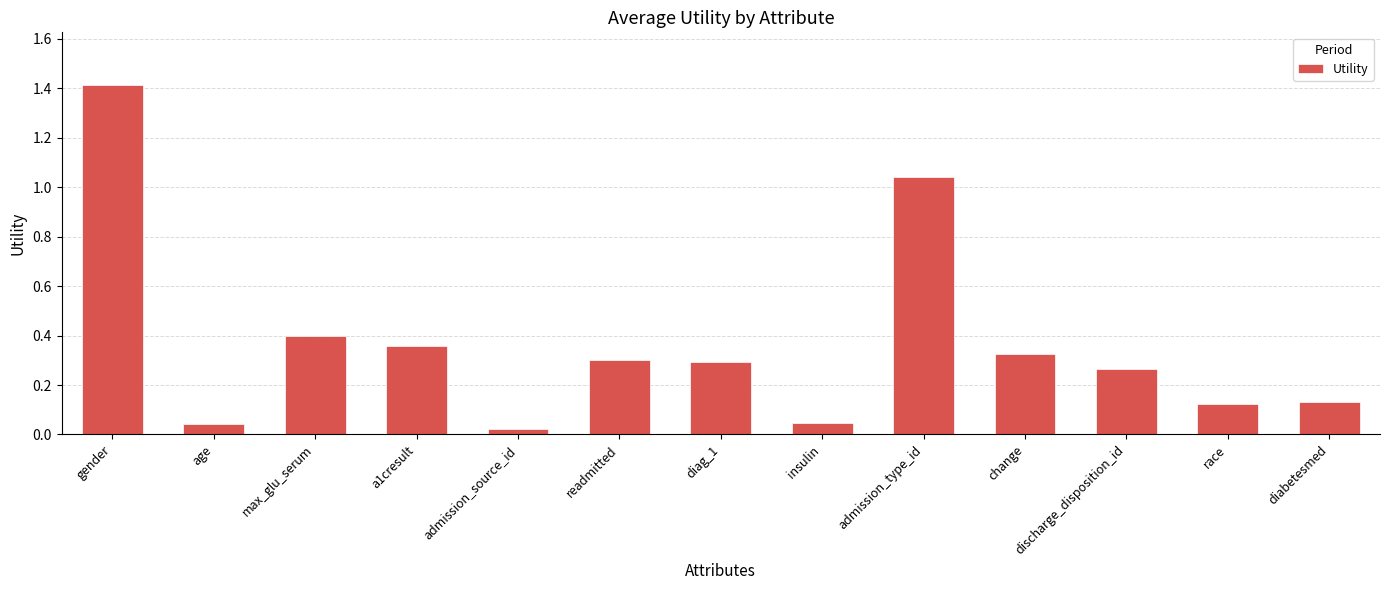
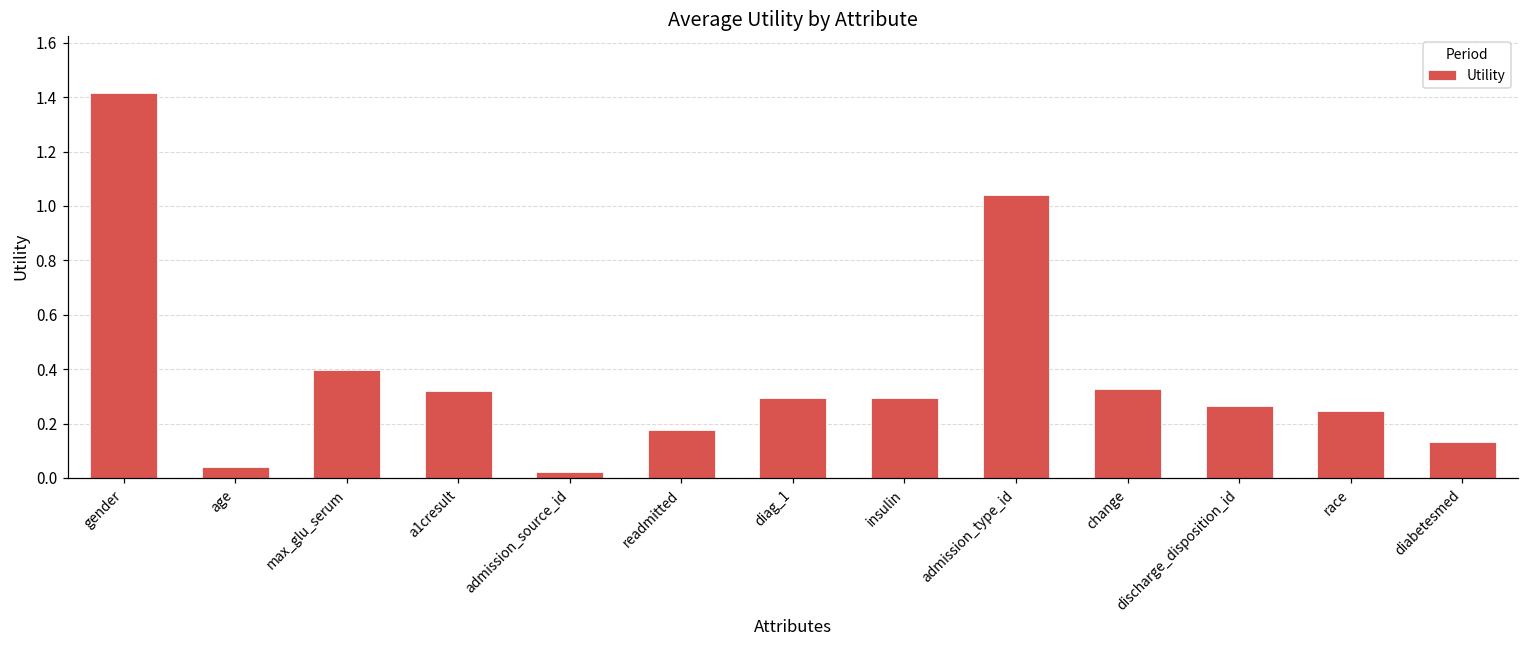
  {
    "gender": 1.41,
    "age": 0.04,
    "max_glu_serum": 0.40,
-   "a1cresult": 0.36,
+   "a1cresult": 0.32,
    "admission_source_id": 0.02,
-   "readmitted": 0.30,
+   "readmitted": 0.18,
    "diag_1": 0.29,
-   "insulin": 0.05,
+   "insulin": 0.29,
    "admission_type_id": 1.04,
    "change": 0.33,
    "discharge_disposition_id": 0.27,
-   "race": 0.12,
+   "race": 0.25,
    "diabetesmed": 0.13
  }
